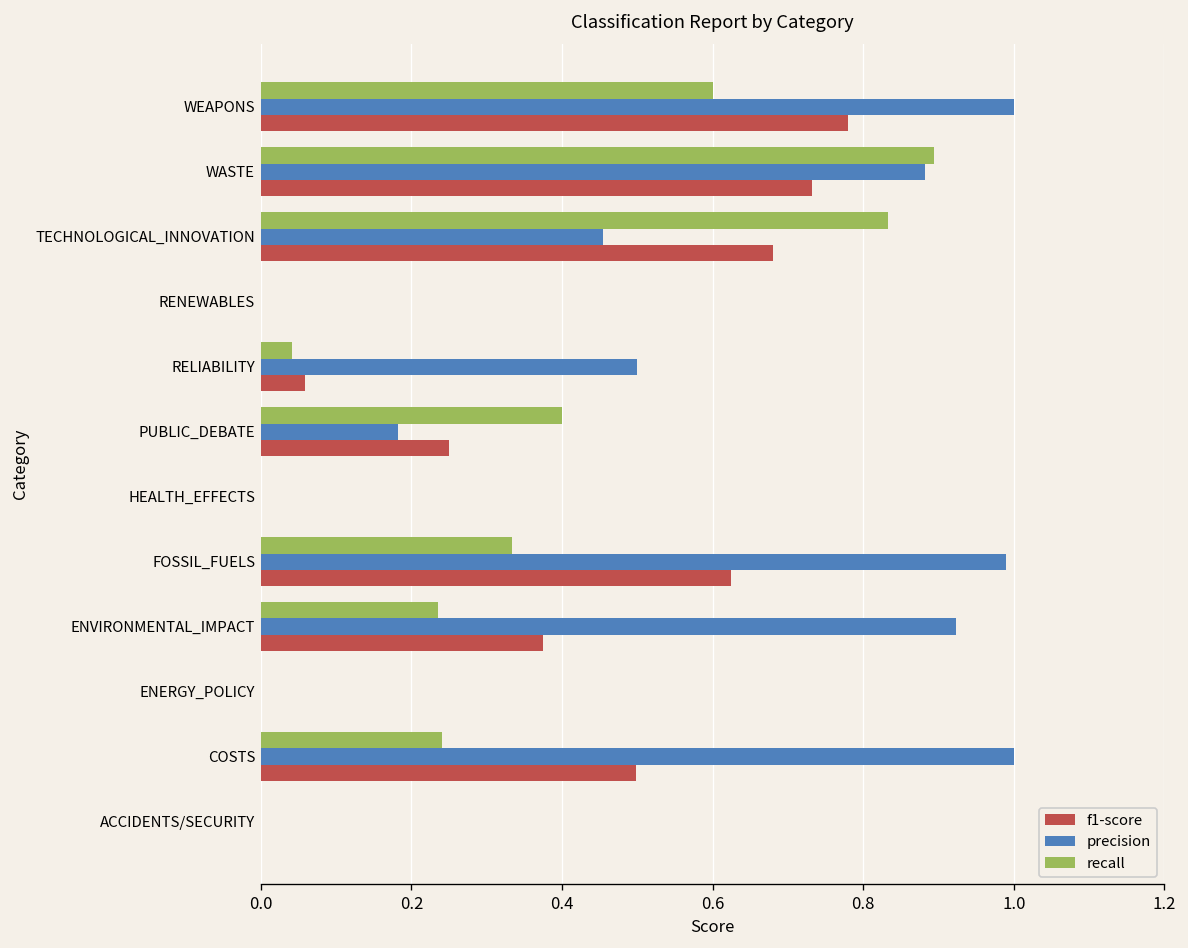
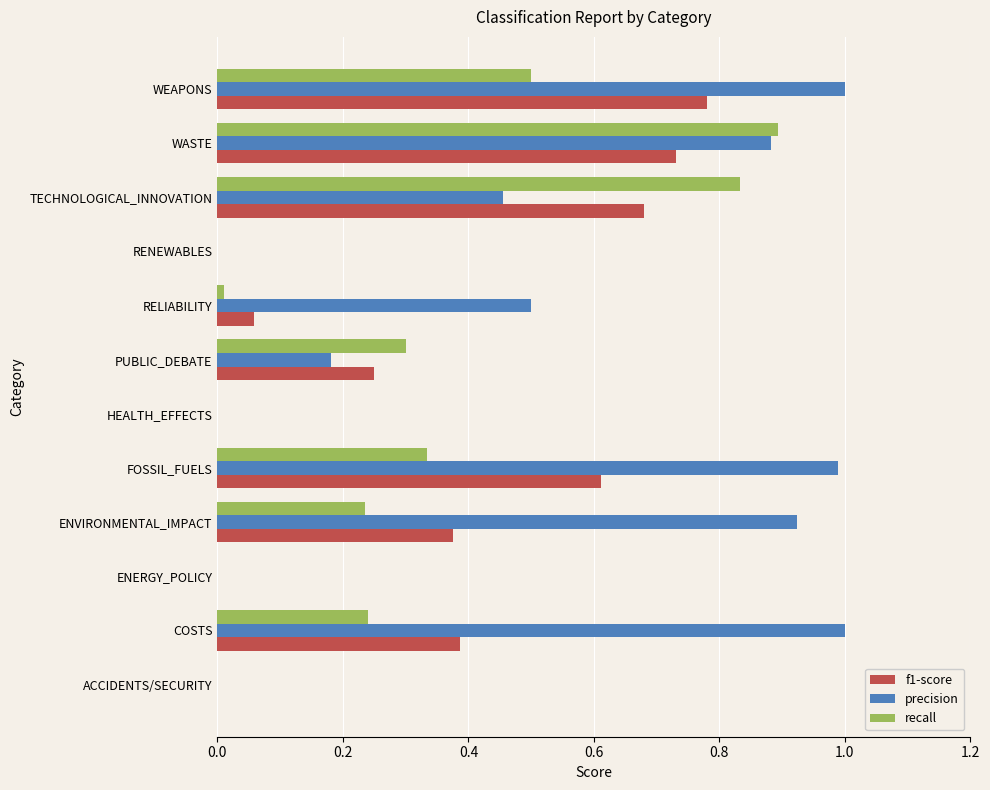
  {
    "f1-score": {
      "WEAPONS": 0.78,
      "WASTE": 0.73,
      "TECHNOLOGICAL_INNOVATION": 0.68,
      "RENEWABLES": 0.00,
      "RELIABILITY": 0.06,
      "PUBLIC_DEBATE": 0.25,
      "HEALTH_EFFECTS": 0.00,
-     "FOSSIL_FUELS": 0.62,
+     "FOSSIL_FUELS": 0.61,
      "ENVIRONMENTAL_IMPACT": 0.38,
      "ENERGY_POLICY": 0.00,
-     "COSTS": 0.50,
+     "COSTS": 0.39,
      "ACCIDENTS/SECURITY": 0.00
    },
    "precision": {
      "WEAPONS": 1.00,
      "WASTE": 0.88,
      "TECHNOLOGICAL_INNOVATION": 0.45,
      "RENEWABLES": 0.00,
      "RELIABILITY": 0.50,
      "PUBLIC_DEBATE": 0.18,
      "HEALTH_EFFECTS": 0.00,
      "FOSSIL_FUELS": 0.99,
      "ENVIRONMENTAL_IMPACT": 0.92,
      "ENERGY_POLICY": 0.00,
      "COSTS": 1.00,
      "ACCIDENTS/SECURITY": 0.00
    },
    "recall": {
-     "WEAPONS": 0.6,
+     "WEAPONS": 0.5,
      "WASTE": 0.89,
      "TECHNOLOGICAL_INNOVATION": 0.83,
      "RENEWABLES": 0.00,
-     "RELIABILITY": 0.04,
-     "PUBLIC_DEBATE": 0.4,
+     "RELIABILITY": 0.01,
+     "PUBLIC_DEBATE": 0.3,
      "HEALTH_EFFECTS": 0.00,
      "FOSSIL_FUELS": 0.33,
      "ENVIRONMENTAL_IMPACT": 0.24,
      "ENERGY_POLICY": 0.00,
      "COSTS": 0.24,
      "ACCIDENTS/SECURITY": 0.00
    }
  }
